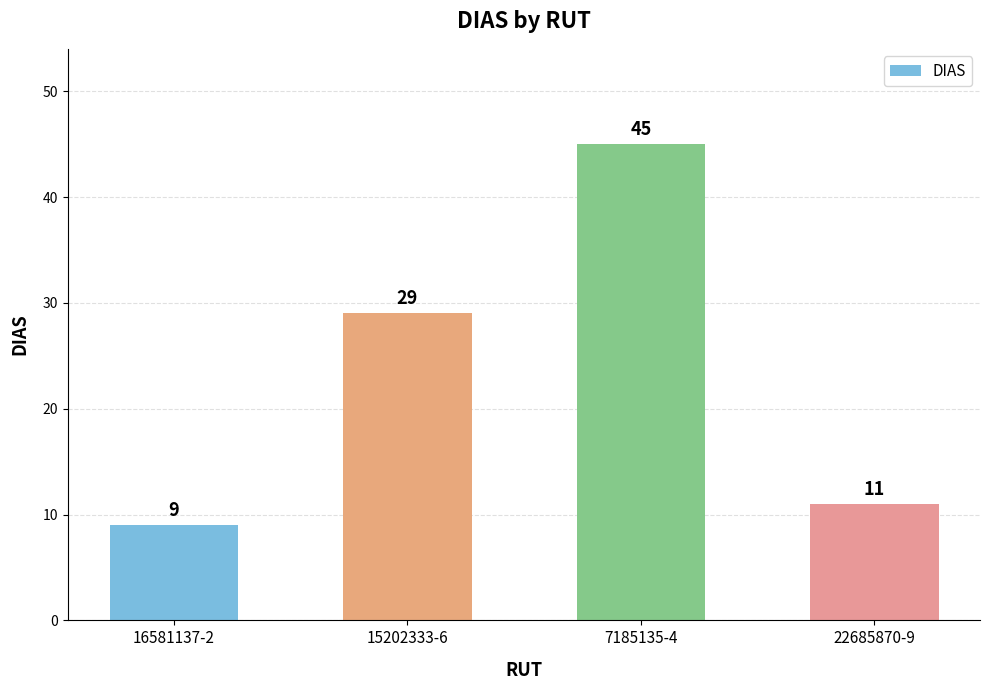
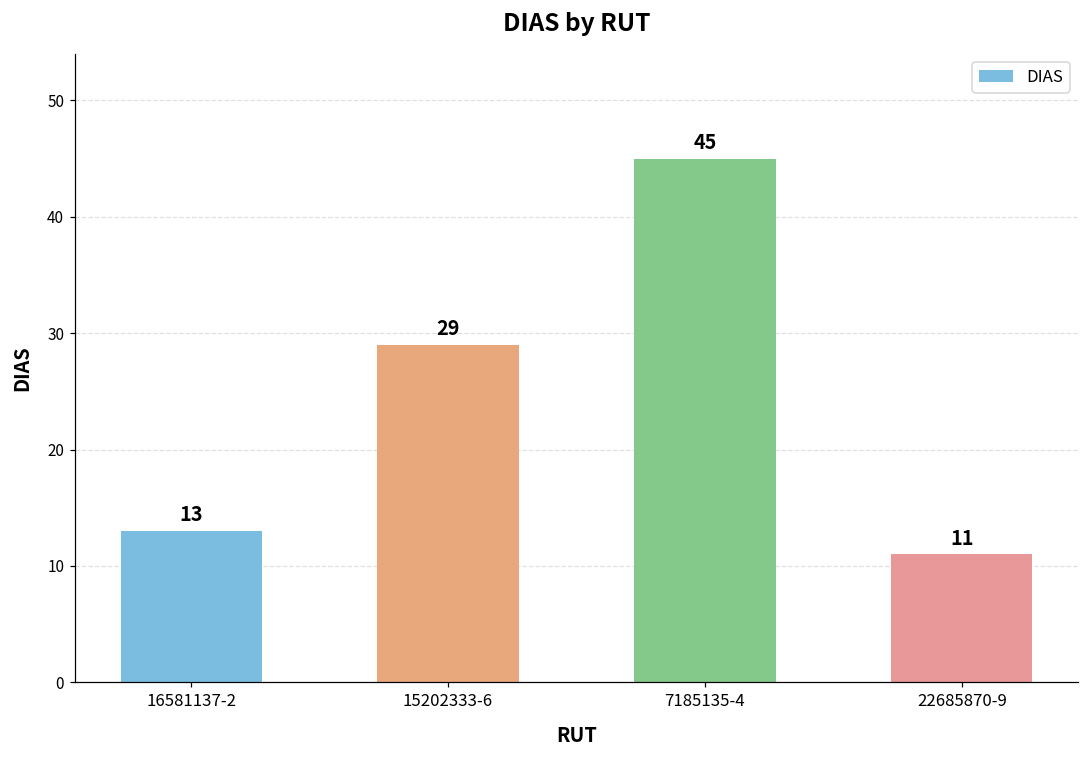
  {
-   "16581137-2": 9,
+   "16581137-2": 13,
    "15202333-6": 29,
    "7185135-4": 45,
    "22685870-9": 11
  }
